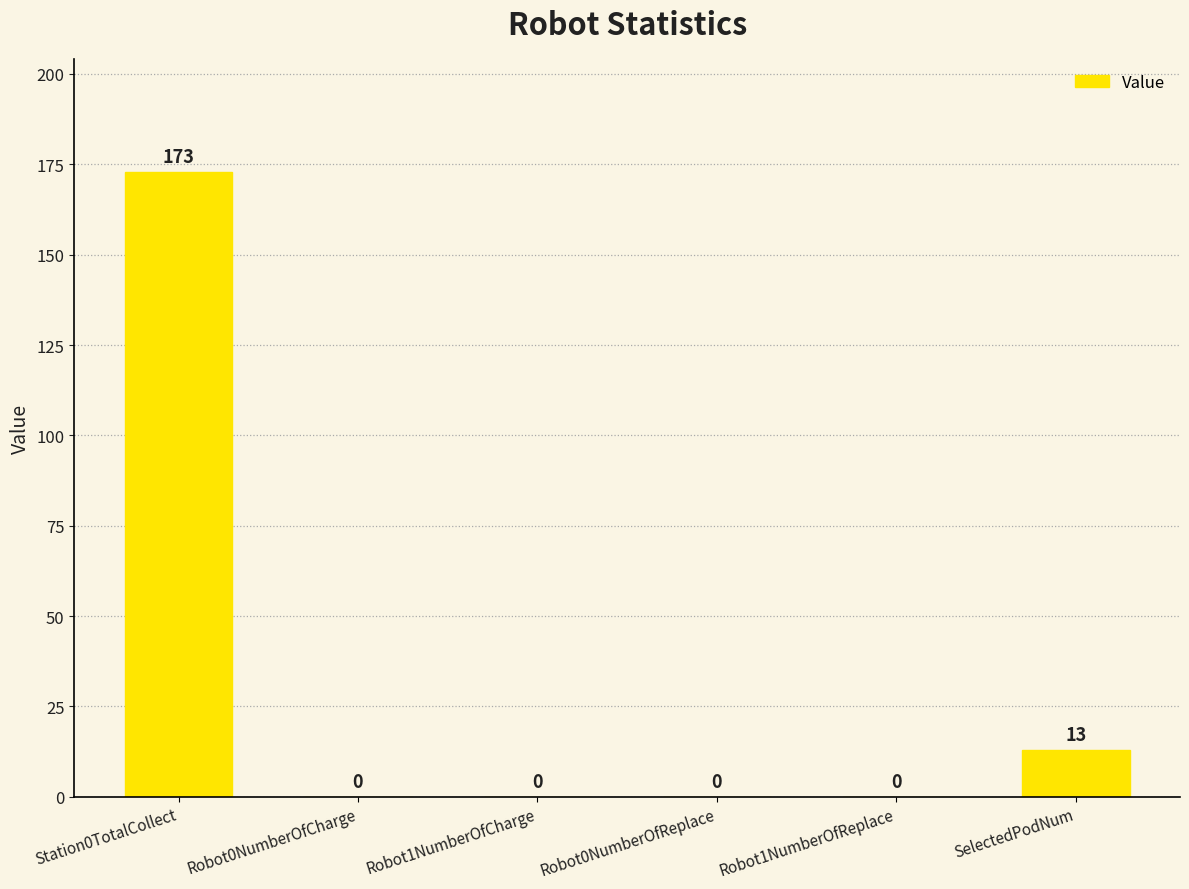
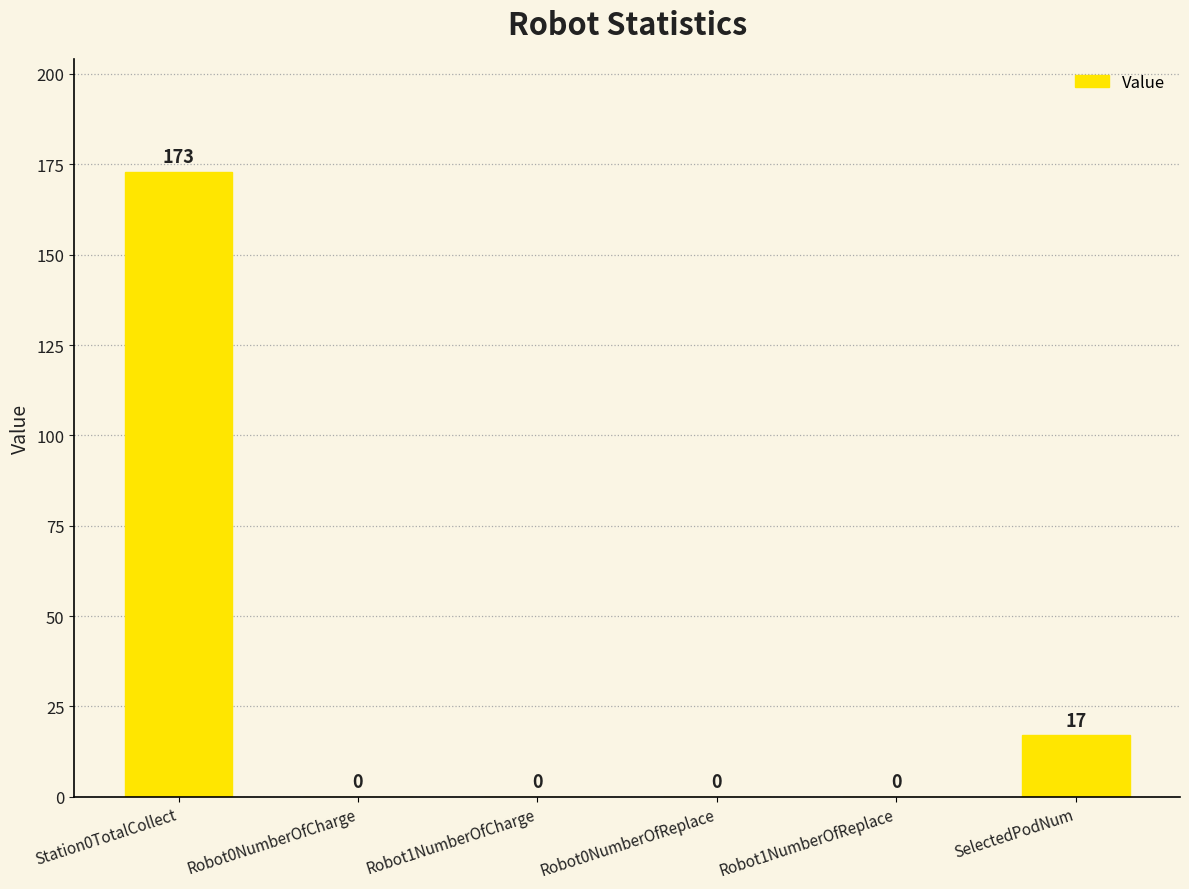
  {
    "Station0TotalCollect": 173,
    "Robot0NumberOfCharge": 0,
    "Robot1NumberOfCharge": 0,
    "Robot0NumberOfReplace": 0,
    "Robot1NumberOfReplace": 0,
-   "SelectedPodNum": 13
+   "SelectedPodNum": 17
  }
